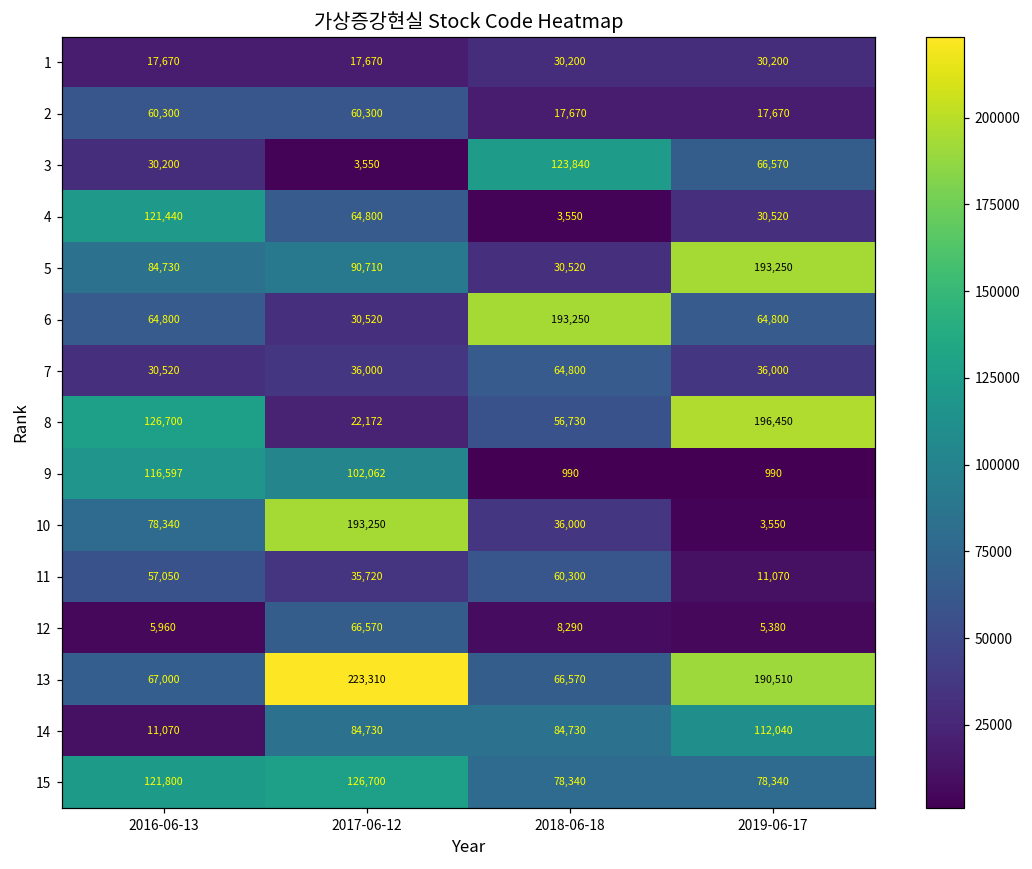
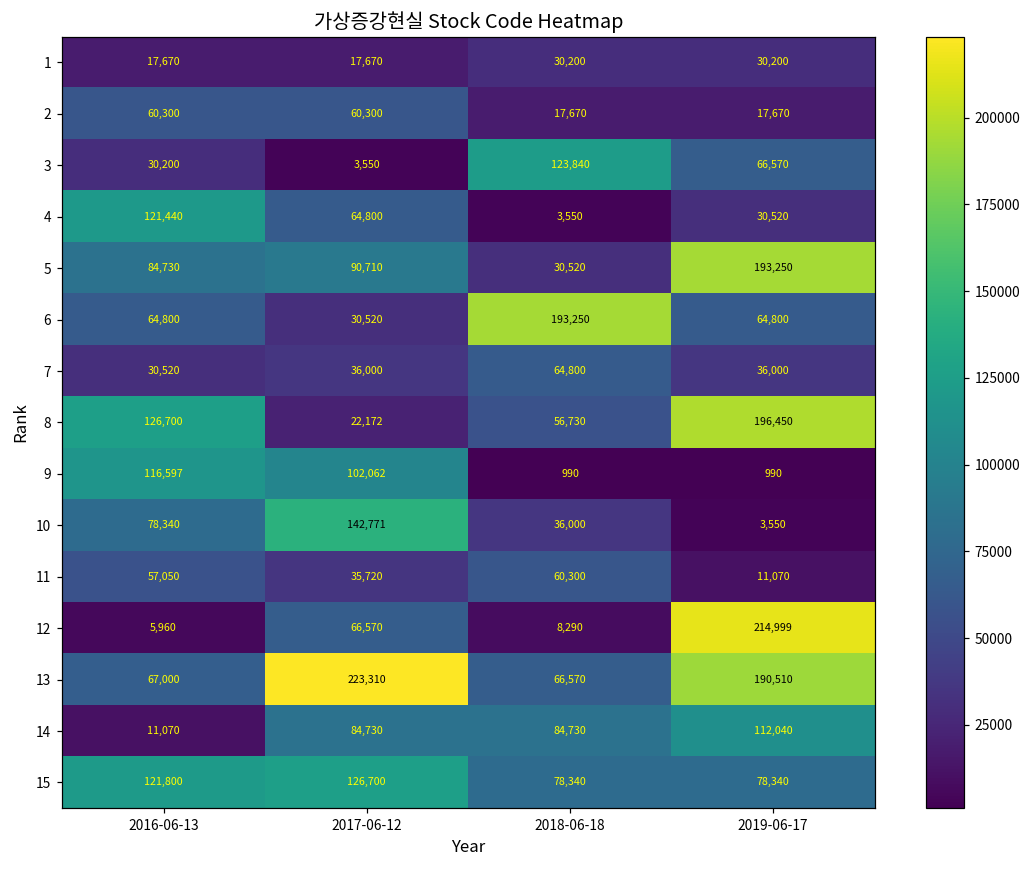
  {
    "1": {
      "2016-06-13": "17,670",
      "2017-06-12": "17,670",
      "2018-06-18": "30,200",
      "2019-06-17": "30,200"
    },
    "2": {
      "2016-06-13": "60,300",
      "2017-06-12": "60,300",
      "2018-06-18": "17,670",
      "2019-06-17": "17,670"
    },
    "3": {
      "2016-06-13": "30,200",
      "2017-06-12": "3,550",
      "2018-06-18": "123,840",
      "2019-06-17": "66,570"
    },
    "4": {
      "2016-06-13": "121,440",
      "2017-06-12": "64,800",
      "2018-06-18": "3,550",
      "2019-06-17": "30,520"
    },
    "5": {
      "2016-06-13": "84,730",
      "2017-06-12": "90,710",
      "2018-06-18": "30,520",
      "2019-06-17": "193,250"
    },
    "6": {
      "2016-06-13": "64,800",
      "2017-06-12": "30,520",
      "2018-06-18": "193,250",
      "2019-06-17": "64,800"
    },
    "7": {
      "2016-06-13": "30,520",
      "2017-06-12": "36,000",
      "2018-06-18": "64,800",
      "2019-06-17": "36,000"
    },
    "8": {
      "2016-06-13": "126,700",
      "2017-06-12": "22,172",
      "2018-06-18": "56,730",
      "2019-06-17": "196,450"
    },
    "9": {
      "2016-06-13": "116,597",
      "2017-06-12": "102,062",
      "2018-06-18": "990",
      "2019-06-17": "990"
    },
    "10": {
      "2016-06-13": "78,340",
-     "2017-06-12": "193,250",
+     "2017-06-12": "142,771",
      "2018-06-18": "36,000",
      "2019-06-17": "3,550"
    },
    "11": {
      "2016-06-13": "57,050",
      "2017-06-12": "35,720",
      "2018-06-18": "60,300",
      "2019-06-17": "11,070"
    },
    "12": {
      "2016-06-13": "5,960",
      "2017-06-12": "66,570",
      "2018-06-18": "8,290",
-     "2019-06-17": "5,380"
+     "2019-06-17": "214,999"
    },
    "13": {
      "2016-06-13": "67,000",
      "2017-06-12": "223,310",
      "2018-06-18": "66,570",
      "2019-06-17": "190,510"
    },
    "14": {
      "2016-06-13": "11,070",
      "2017-06-12": "84,730",
      "2018-06-18": "84,730",
      "2019-06-17": "112,040"
    },
    "15": {
      "2016-06-13": "121,800",
      "2017-06-12": "126,700",
      "2018-06-18": "78,340",
      "2019-06-17": "78,340"
    }
  }
